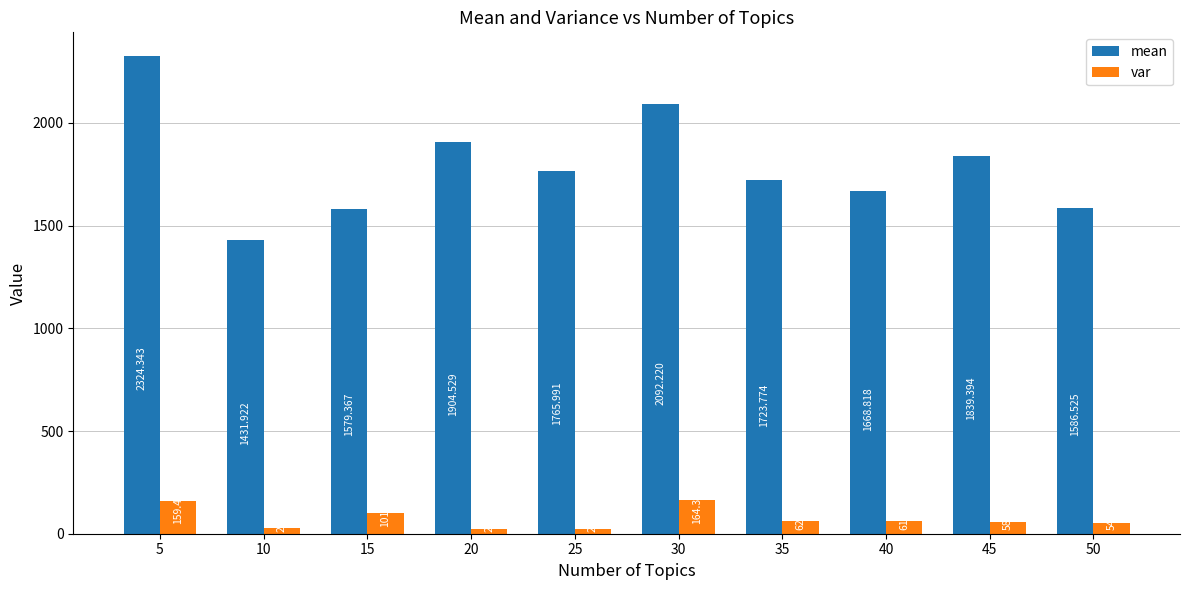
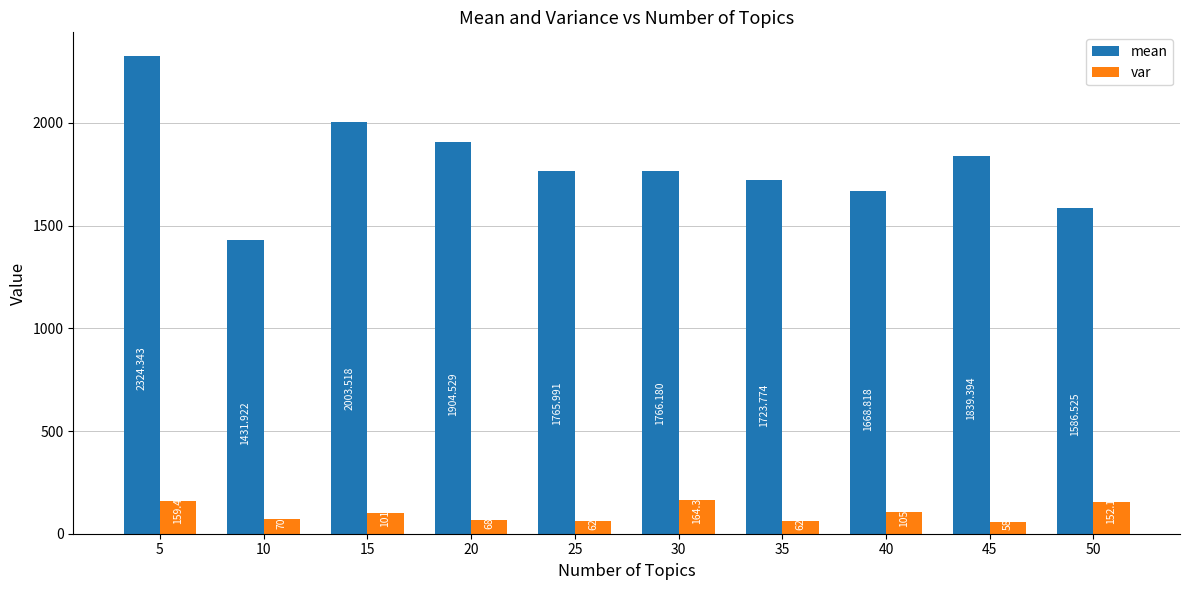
  {
    "mean": {
      "5": 2324.343,
      "10": 1431.922,
-     "15": 1579.367,
+     "15": 2003.518,
      "20": 1904.529,
      "25": 1765.991,
-     "30": 2092.220,
+     "30": 1766.180,
      "35": 1723.774,
      "40": 1668.818,
      "45": 1839.394,
      "50": 1586.525
    },
    "var": {
-     "10": 30,
+     "10": 70,
      "15": 100,
-     "20": 20,
-     "25": 20,
+     "20": 70,
+     "25": 60,
      "35": 60,
-     "40": 60,
+     "40": 110,
      "45": 60,
-     "50": 50
+     "50": 150
    }
  }
